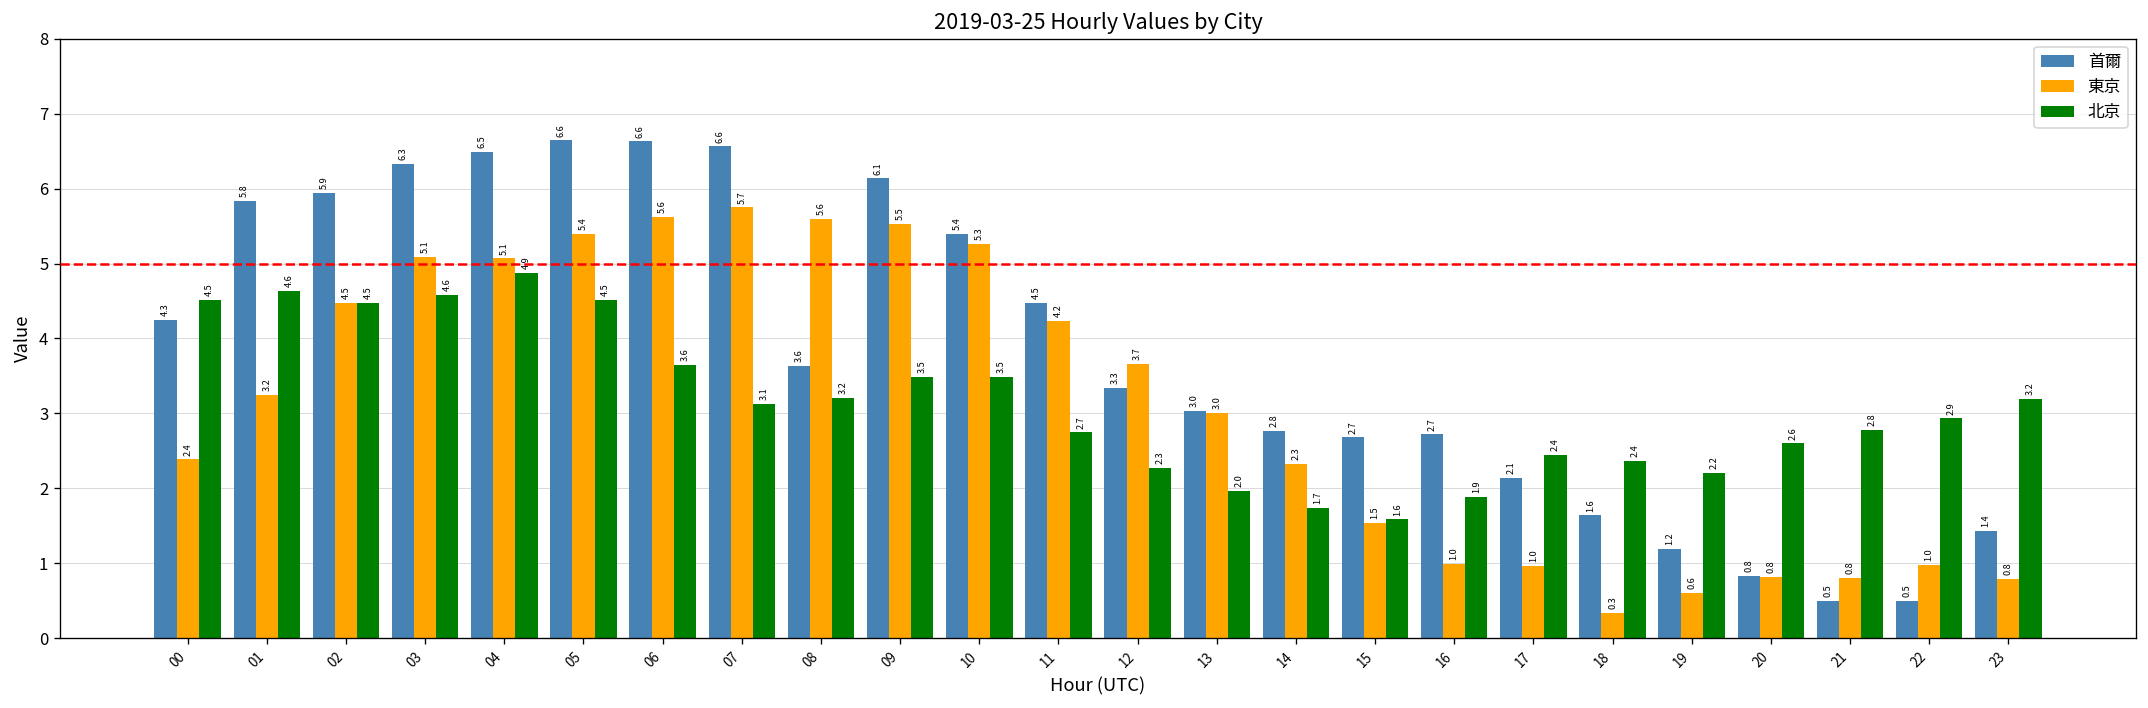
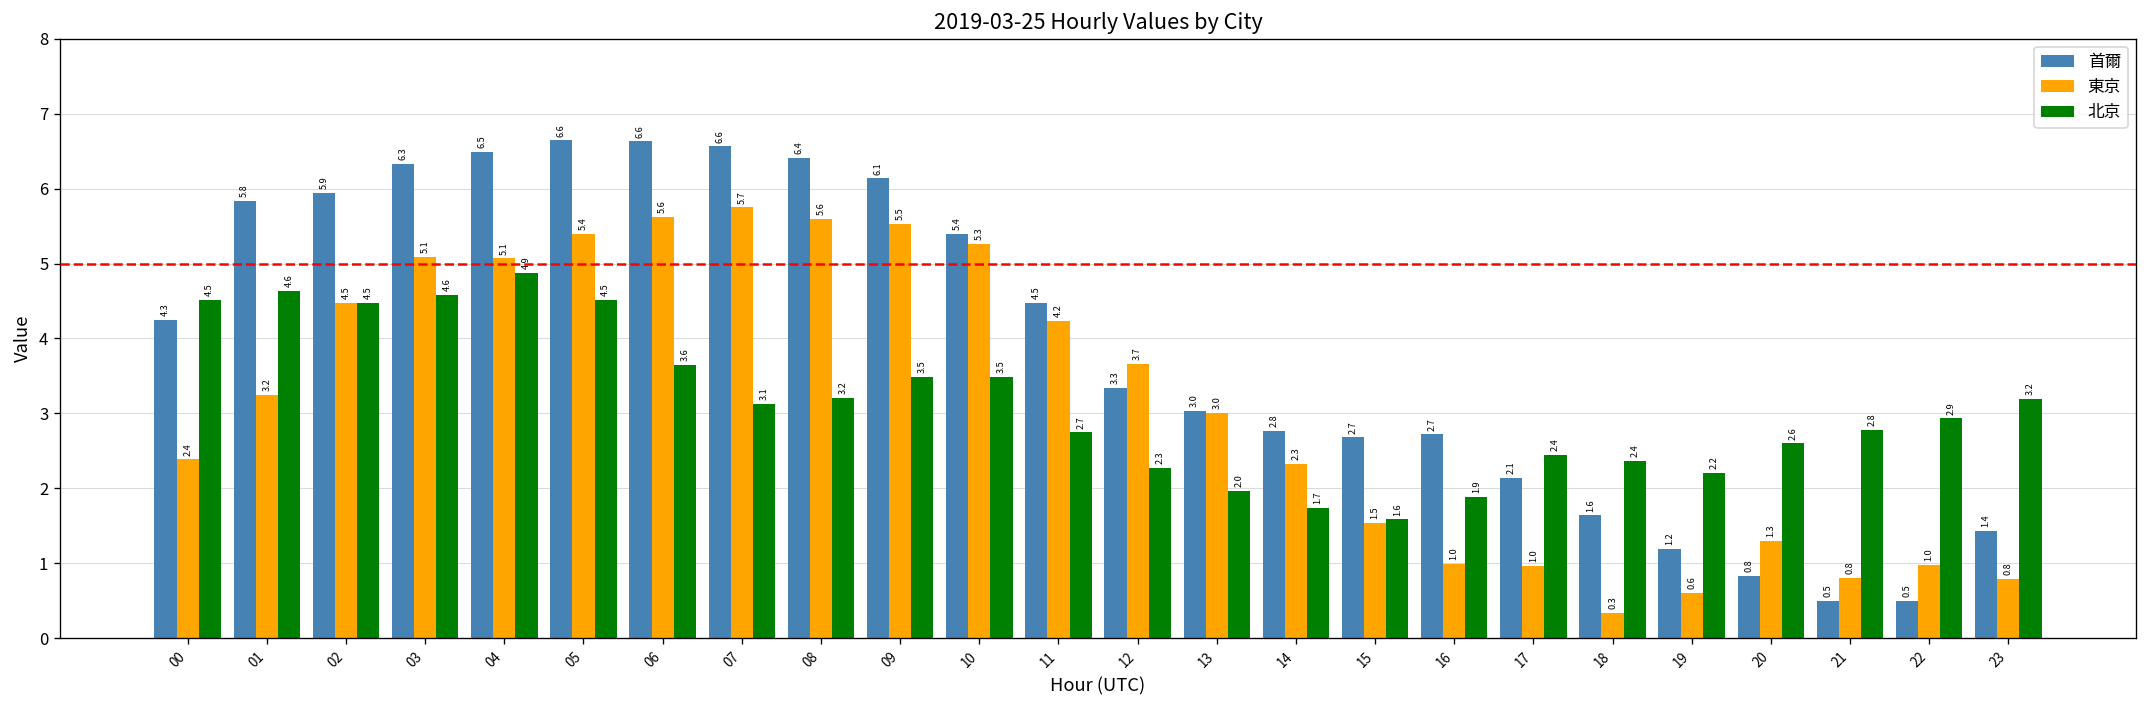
  {
    "首爾": {
      "00": 4.3,
      "01": 5.8,
      "02": 5.9,
      "03": 6.3,
      "04": 6.5,
      "05": 6.6,
      "06": 6.6,
      "07": 6.6,
-     "08": 3.6,
+     "08": 6.4,
      "09": 6.1,
      "10": 5.4,
      "11": 4.5,
      "12": 3.3,
      "13": 3.0,
      "14": 2.8,
      "15": 2.7,
      "16": 2.7,
      "17": 2.1,
      "18": 1.6,
      "19": 1.2,
      "20": 0.8,
      "21": 0.5,
      "22": 0.5,
      "23": 1.4
    },
    "東京": {
      "00": 2.4,
      "01": 3.2,
      "02": 4.5,
      "03": 5.1,
      "04": 5.1,
      "05": 5.4,
      "06": 5.6,
      "07": 5.7,
      "08": 5.6,
      "09": 5.5,
      "10": 5.3,
      "11": 4.2,
      "12": 3.7,
      "13": 3.0,
      "14": 2.3,
      "15": 1.5,
      "16": 1.0,
      "17": 1.0,
      "18": 0.3,
      "19": 0.6,
-     "20": 0.8,
+     "20": 1.3,
      "21": 0.8,
      "22": 1.0,
      "23": 0.8
    },
    "北京": {
      "00": 4.5,
      "01": 4.6,
      "02": 4.5,
      "03": 4.6,
      "04": 4.9,
      "05": 4.5,
      "06": 3.6,
      "07": 3.1,
      "08": 3.2,
      "09": 3.5,
      "10": 3.5,
      "11": 2.7,
      "12": 2.3,
      "13": 2.0,
      "14": 1.7,
      "15": 1.6,
      "16": 1.9,
      "17": 2.4,
      "18": 2.4,
      "19": 2.2,
      "20": 2.6,
      "21": 2.8,
      "22": 2.9,
      "23": 3.2
    }
  }
